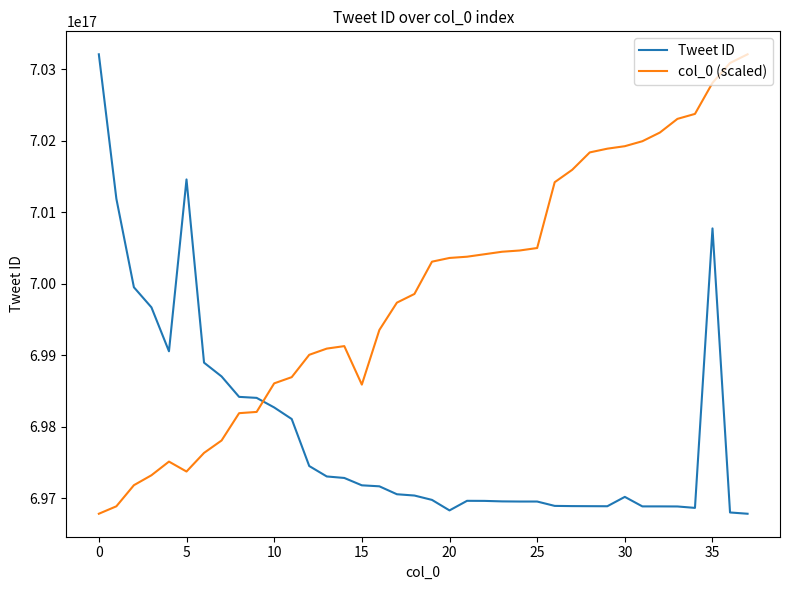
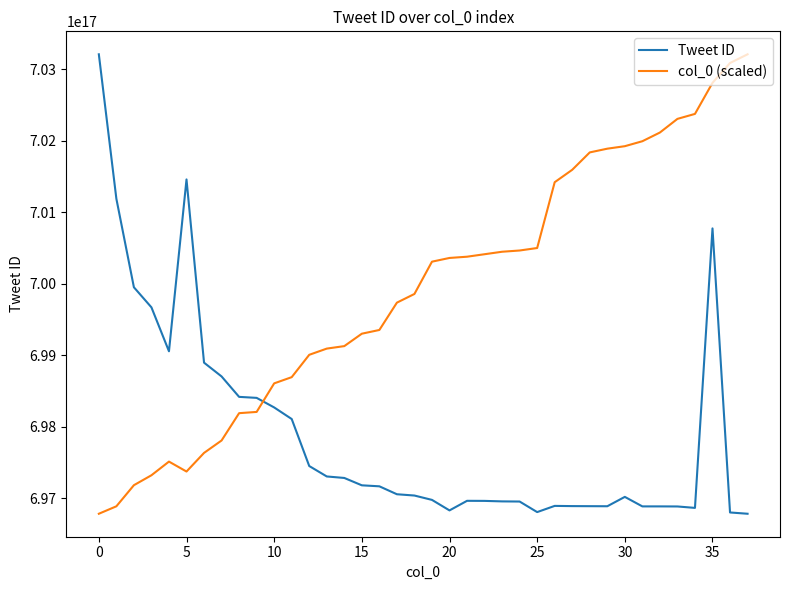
  {
    "Tweet ID": {
      "0": 703200000000000000,
      "5": 701500000000000000,
      "10": 698300000000000000,
      "15": 697200000000000000,
      "20": 696800000000000000,
-     "25": 697000000000000000,
+     "25": 696800000000000000,
      "30": 697000000000000000,
      "35": 700800000000000000
    },
    "col_0 (scaled)": {
      "0": 696800000000000000,
      "5": 697400000000000000,
      "10": 698600000000000000,
-     "15": 698600000000000000,
+     "15": 699300000000000000,
      "20": 700400000000000000,
      "25": 700500000000000000,
      "30": 701900000000000000
    }
  }
